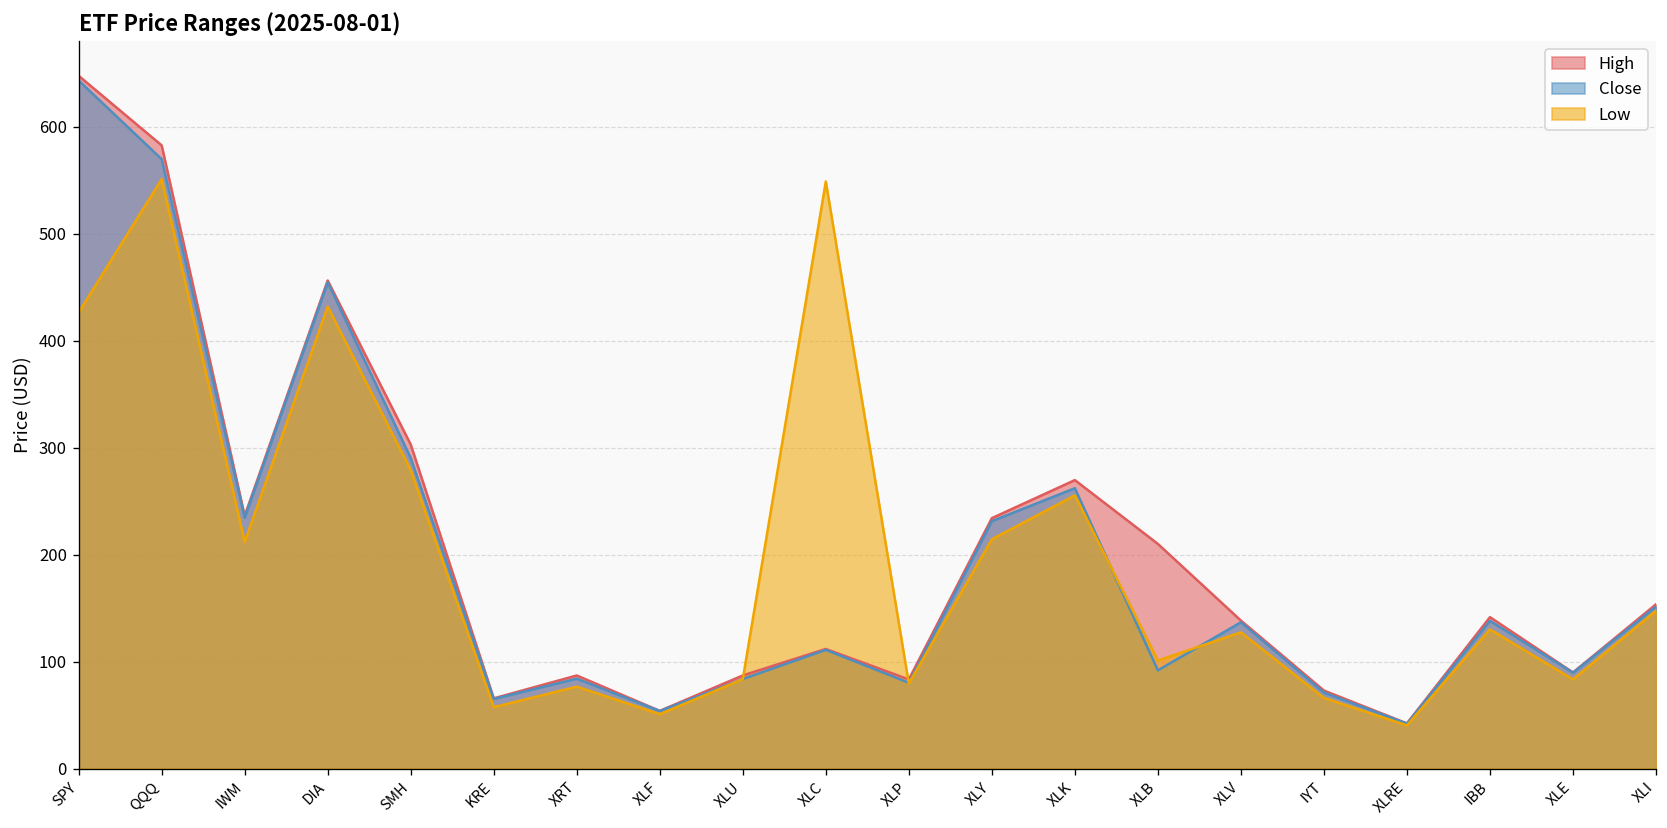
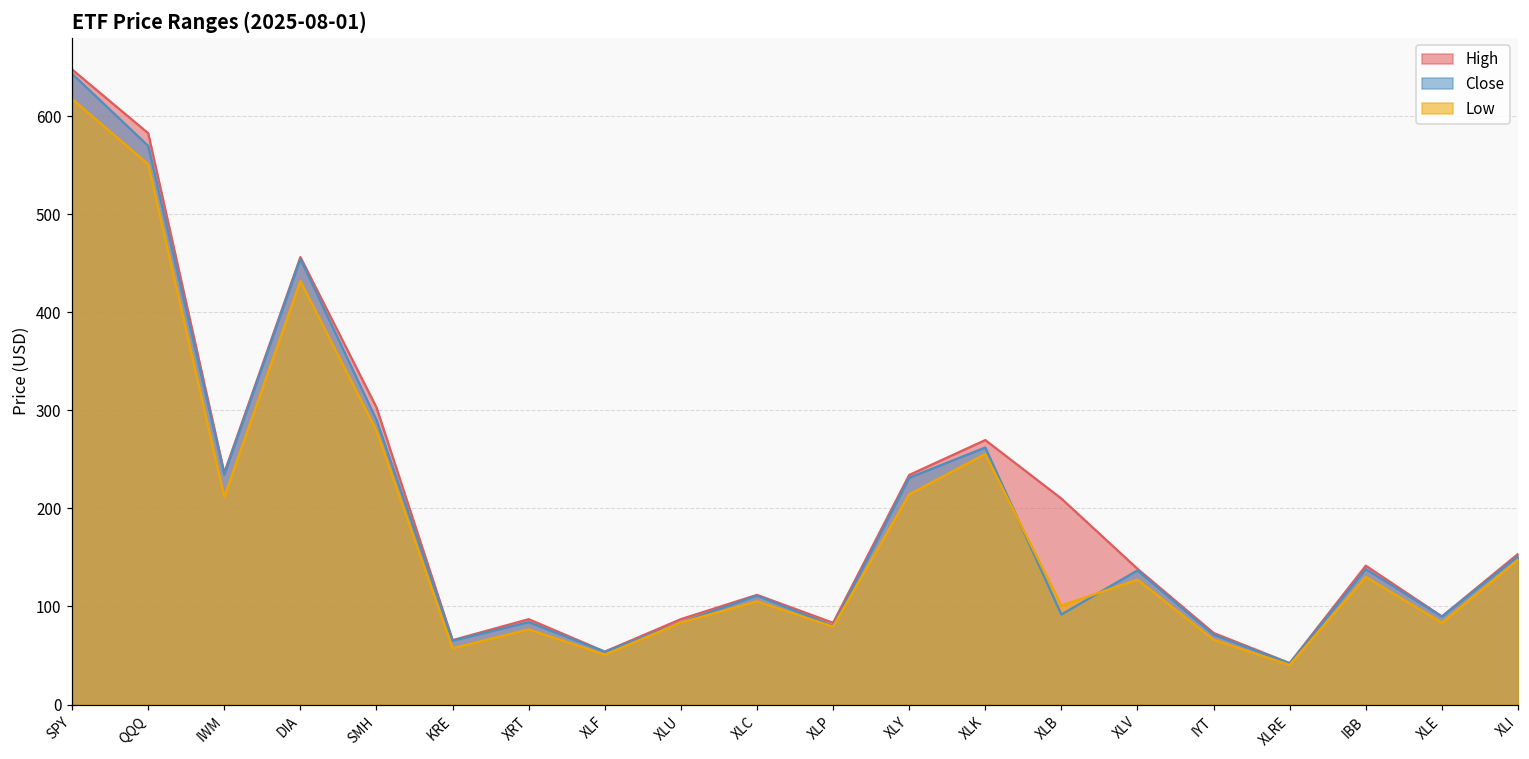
  {
    "High": {
      "SPY": 650,
      "QQQ": 580,
      "SMH": 300,
      "XRT": 90,
      "XLU": 90,
      "XLP": 80,
      "XLK": 270,
      "XLB": 210,
      "IBB": 140
    },
    "Close": {
      "SPY": 640,
      "QQQ": 570,
      "SMH": 290,
      "XRT": 80,
      "XLK": 260,
      "XLB": 90,
      "IBB": 140
    },
    "Low": {
-     "SPY": 430,
+     "SPY": 620,
      "QQQ": 550,
      "IWM": 210,
      "DIA": 430,
      "SMH": 280,
      "KRE": 60,
      "XRT": 80,
      "XLF": 50,
-     "XLC": 550,
+     "XLC": 110,
      "XLY": 210,
      "XLK": 260,
      "XLB": 100,
      "XLV": 130,
      "IYT": 70,
      "IBB": 130,
      "XLE": 80,
      "XLI": 150
    }
  }
